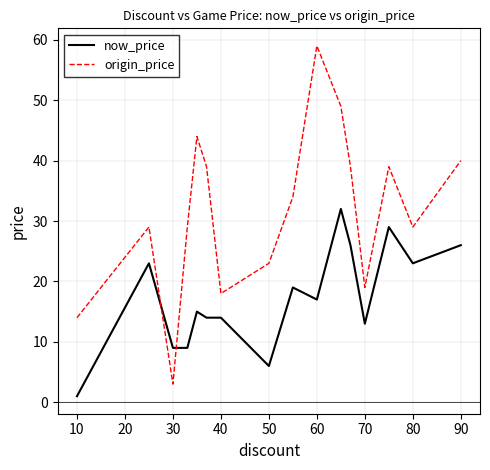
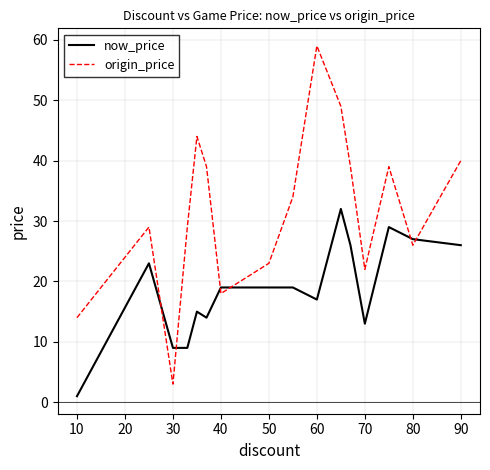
  {
    "now_price": {
      "10": 1,
      "30": 9,
-     "40": 14,
-     "50": 6,
+     "40": 19,
+     "50": 19,
      "60": 17,
      "70": 13,
-     "80": 23,
+     "80": 27,
      "90": 26
    },
    "origin_price": {
      "10": 14,
      "30": 3,
      "40": 18,
      "50": 23,
      "60": 59,
-     "70": 19,
-     "80": 29,
+     "70": 22,
+     "80": 26,
      "90": 40
    }
  }
